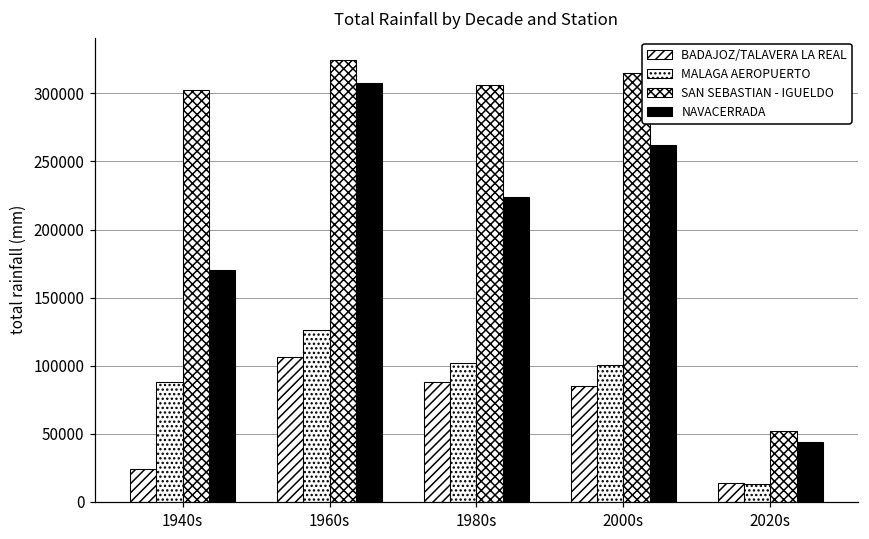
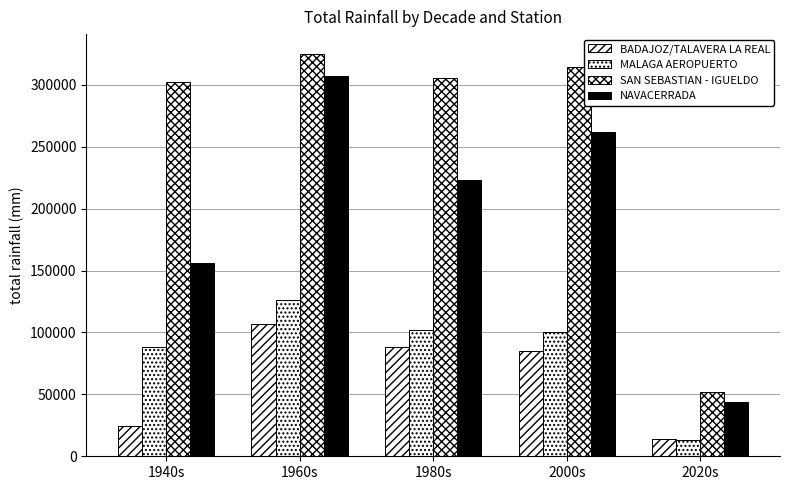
  {
    "NAVACERRADA": {
-     "1940s": 170000,
+     "1940s": 156000,
      "1960s": 307000,
      "1980s": 224000,
      "2000s": 262000,
      "2020s": 44000
    }
  }
